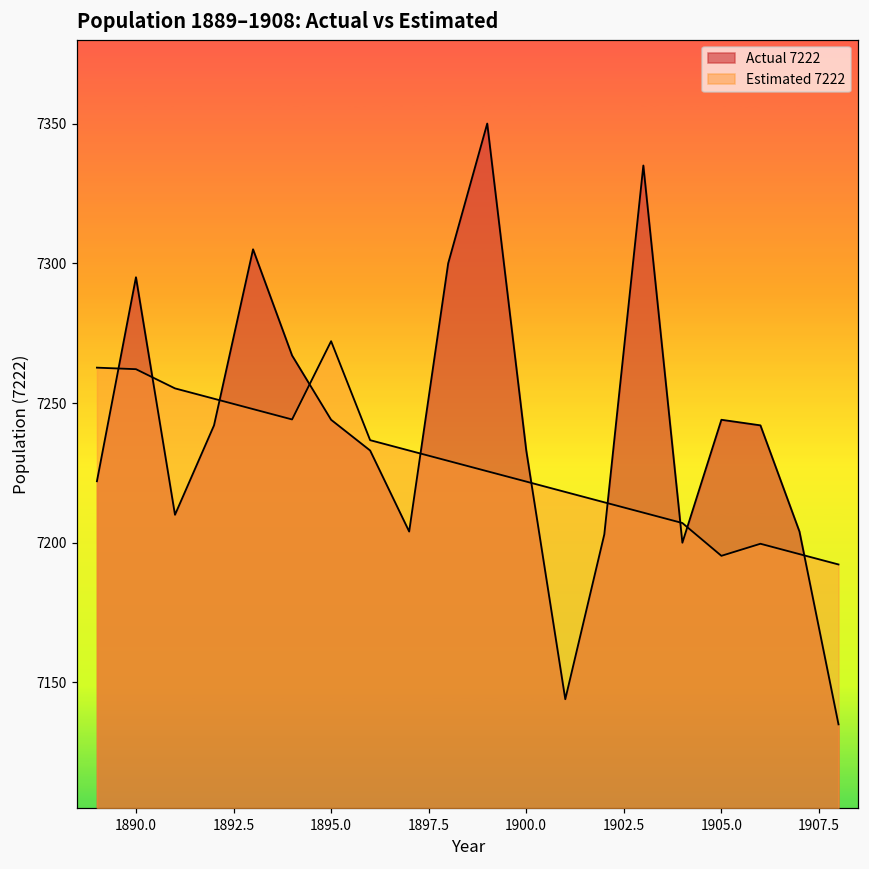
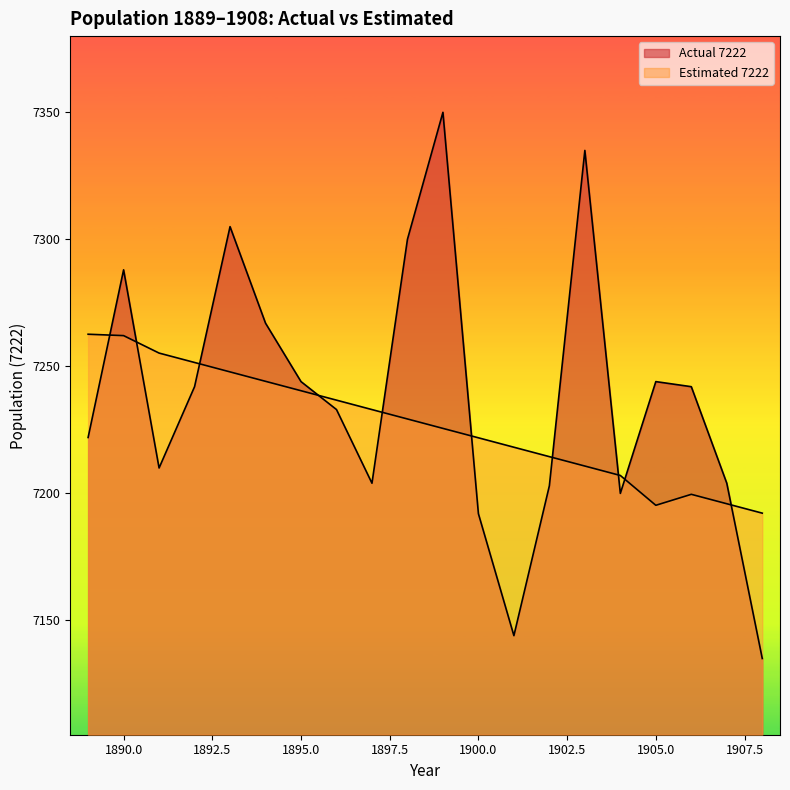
  {
    "Actual 7222": {
-     "1890.0": 7295,
+     "1890.0": 7288,
      "1895.0": 7244,
-     "1900.0": 7233,
+     "1900.0": 7192,
      "1905.0": 7244
    },
    "Estimated 7222": {
      "1890.0": 7262,
-     "1895.0": 7272,
+     "1895.0": 7240,
      "1900.0": 7222,
      "1905.0": 7195
    }
  }
